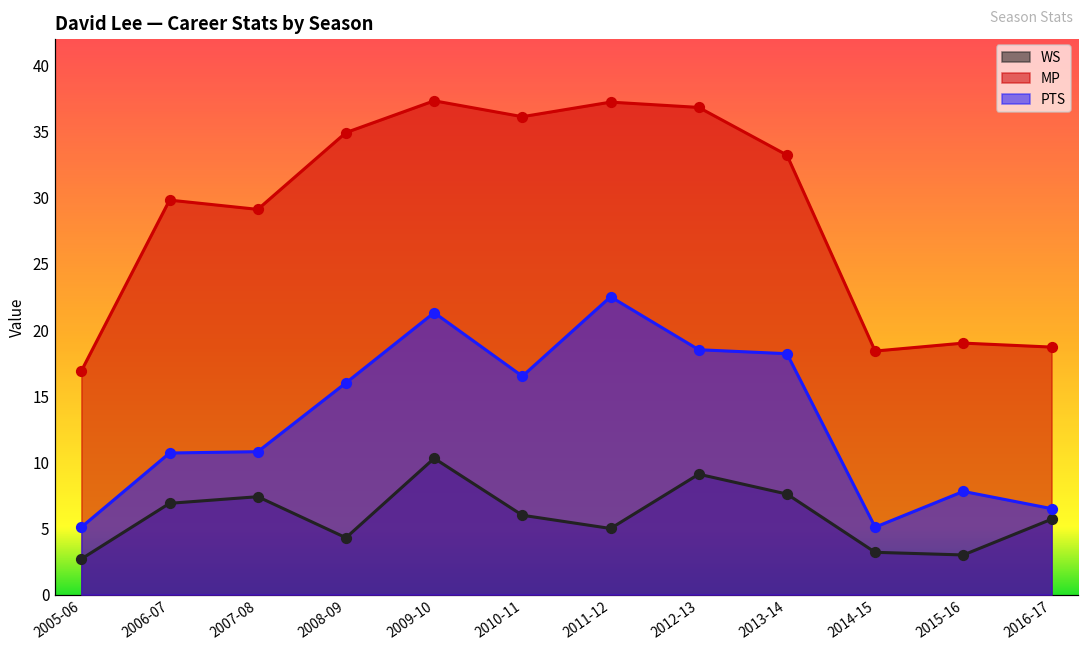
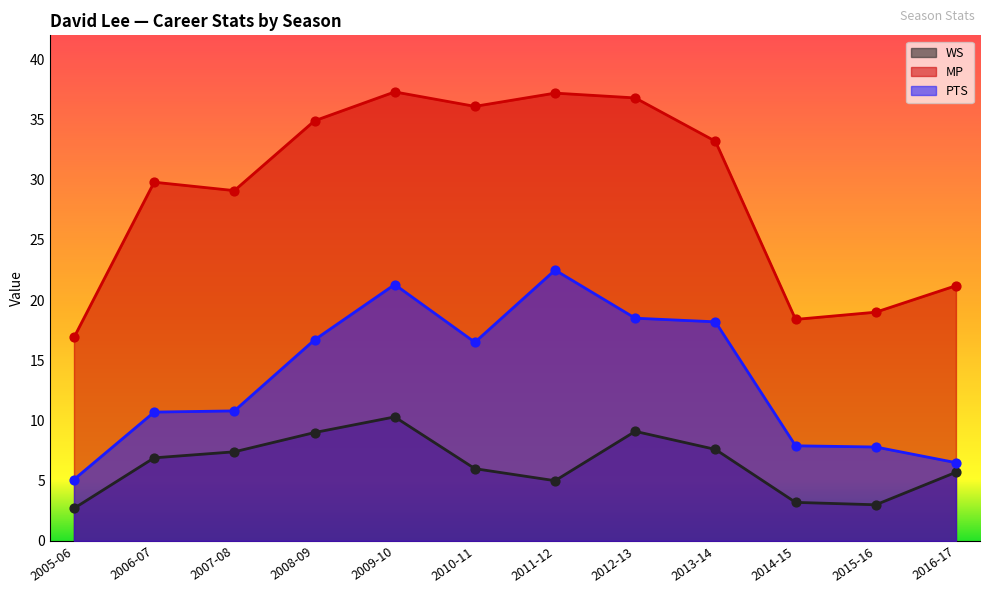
  {
    "WS": {
      "2005-06": 2.7,
      "2006-07": 6.9,
      "2007-08": 7.4,
-     "2008-09": 4.3,
+     "2008-09": 9.0,
      "2009-10": 10.3,
      "2010-11": 6.0,
      "2011-12": 5.0,
      "2012-13": 9.1,
      "2013-14": 7.6,
      "2014-15": 3.2,
      "2015-16": 3.0,
      "2016-17": 5.7
    },
    "MP": {
      "2005-06": 16.9,
      "2006-07": 29.8,
      "2007-08": 29.1,
      "2008-09": 34.9,
      "2009-10": 37.3,
      "2010-11": 36.1,
      "2011-12": 37.2,
      "2012-13": 36.8,
      "2013-14": 33.2,
      "2014-15": 18.4,
      "2015-16": 19.0,
-     "2016-17": 18.7
+     "2016-17": 21.2
    },
    "PTS": {
      "2005-06": 5.1,
      "2006-07": 10.7,
      "2007-08": 10.8,
-     "2008-09": 16.0,
+     "2008-09": 16.7,
      "2009-10": 21.3,
      "2010-11": 16.5,
      "2011-12": 22.5,
      "2012-13": 18.5,
      "2013-14": 18.2,
-     "2014-15": 5.1,
+     "2014-15": 7.9,
      "2015-16": 7.8,
      "2016-17": 6.5
    }
  }
